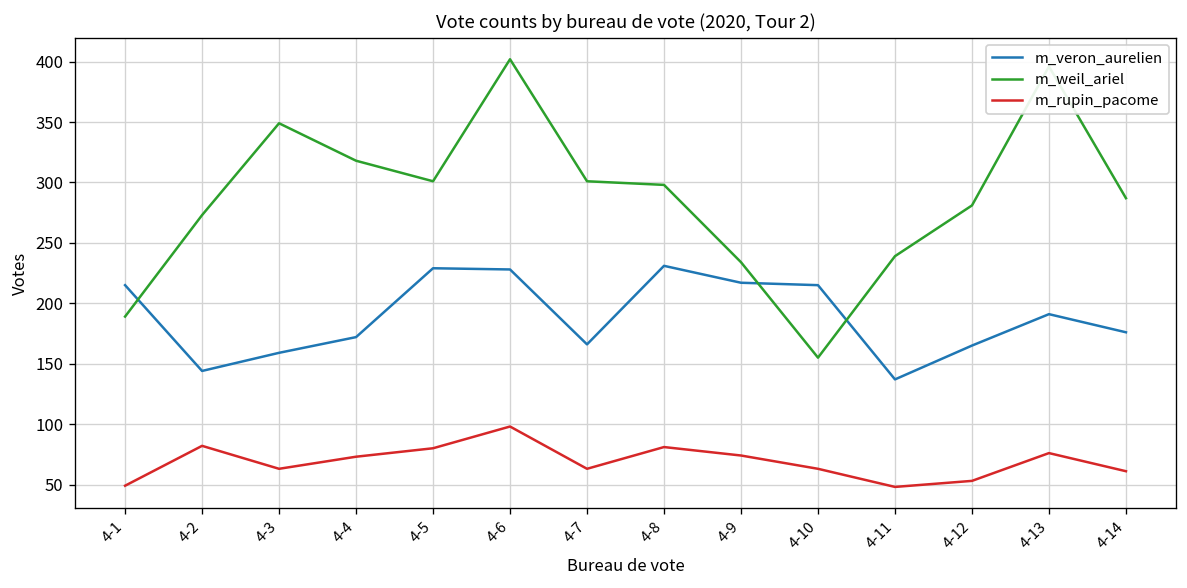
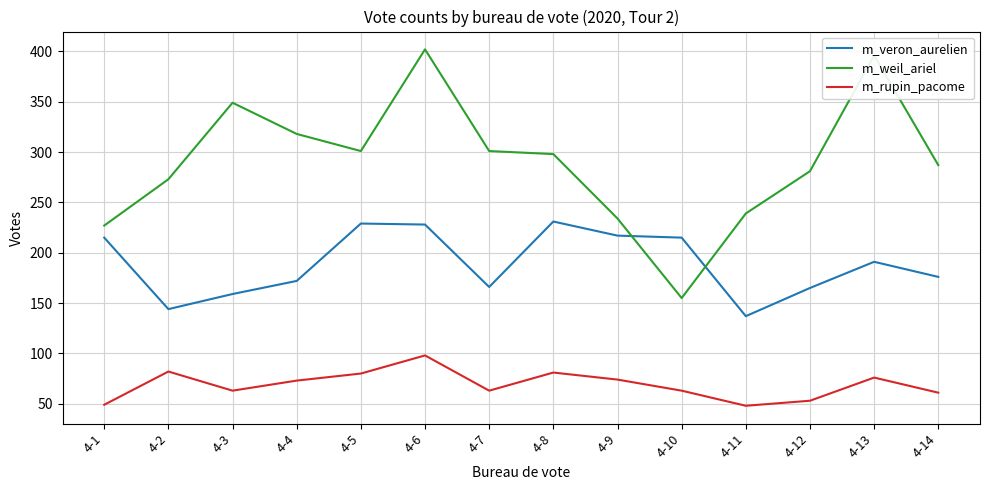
  {
    "m_veron_aurelien": {
      "4-1": 215,
      "4-2": 144,
      "4-3": 159,
      "4-4": 172,
      "4-5": 229,
      "4-6": 228,
      "4-7": 166,
      "4-8": 231,
      "4-9": 217,
      "4-10": 215,
      "4-11": 137,
      "4-12": 165,
      "4-13": 191,
      "4-14": 176
    },
    "m_weil_ariel": {
-     "4-1": 189,
+     "4-1": 227,
      "4-2": 273,
      "4-3": 349,
      "4-4": 318,
      "4-5": 301,
      "4-6": 402,
      "4-7": 301,
      "4-8": 298,
      "4-9": 234,
      "4-10": 155,
      "4-11": 239,
      "4-12": 281,
      "4-14": 287
    },
    "m_rupin_pacome": {
      "4-1": 49,
      "4-2": 82,
      "4-3": 63,
      "4-4": 73,
      "4-5": 80,
      "4-6": 98,
      "4-7": 63,
      "4-8": 81,
      "4-9": 74,
      "4-10": 63,
      "4-11": 48,
      "4-12": 53,
      "4-13": 76,
      "4-14": 61
    }
  }
